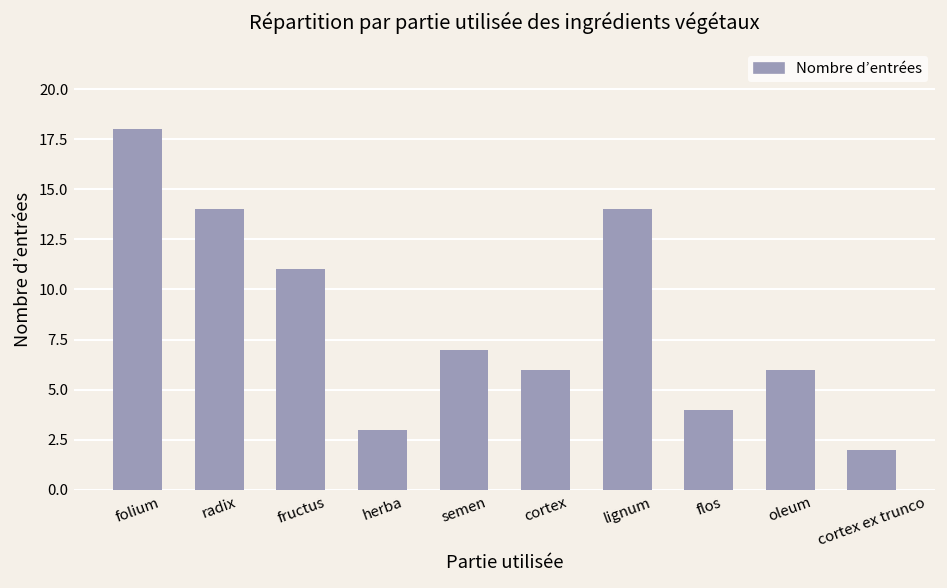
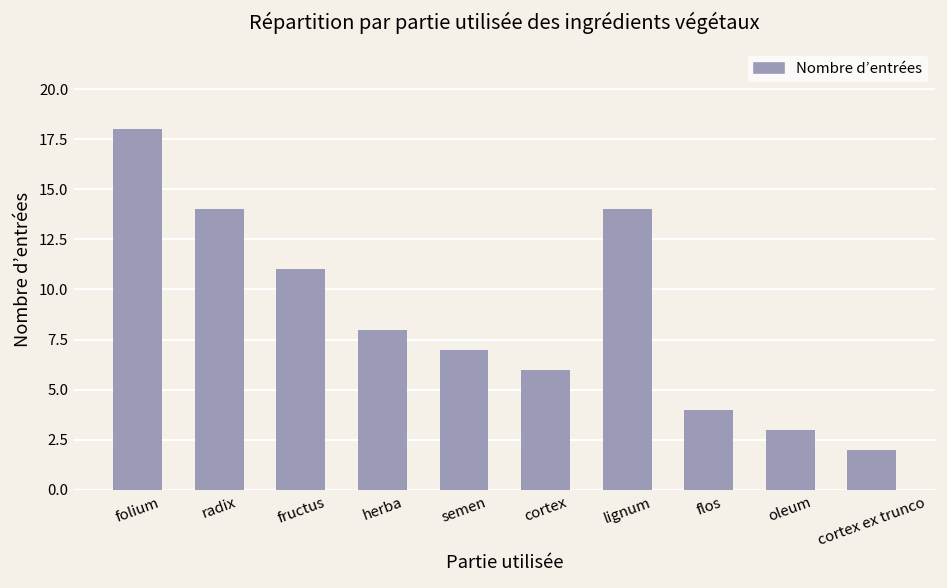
  {
    "folium": 18,
    "radix": 14,
    "fructus": 11,
-   "herba": 3,
+   "herba": 8,
    "semen": 7,
    "cortex": 6,
    "lignum": 14,
    "flos": 4,
-   "oleum": 6,
+   "oleum": 3,
    "cortex ex trunco": 2
  }
